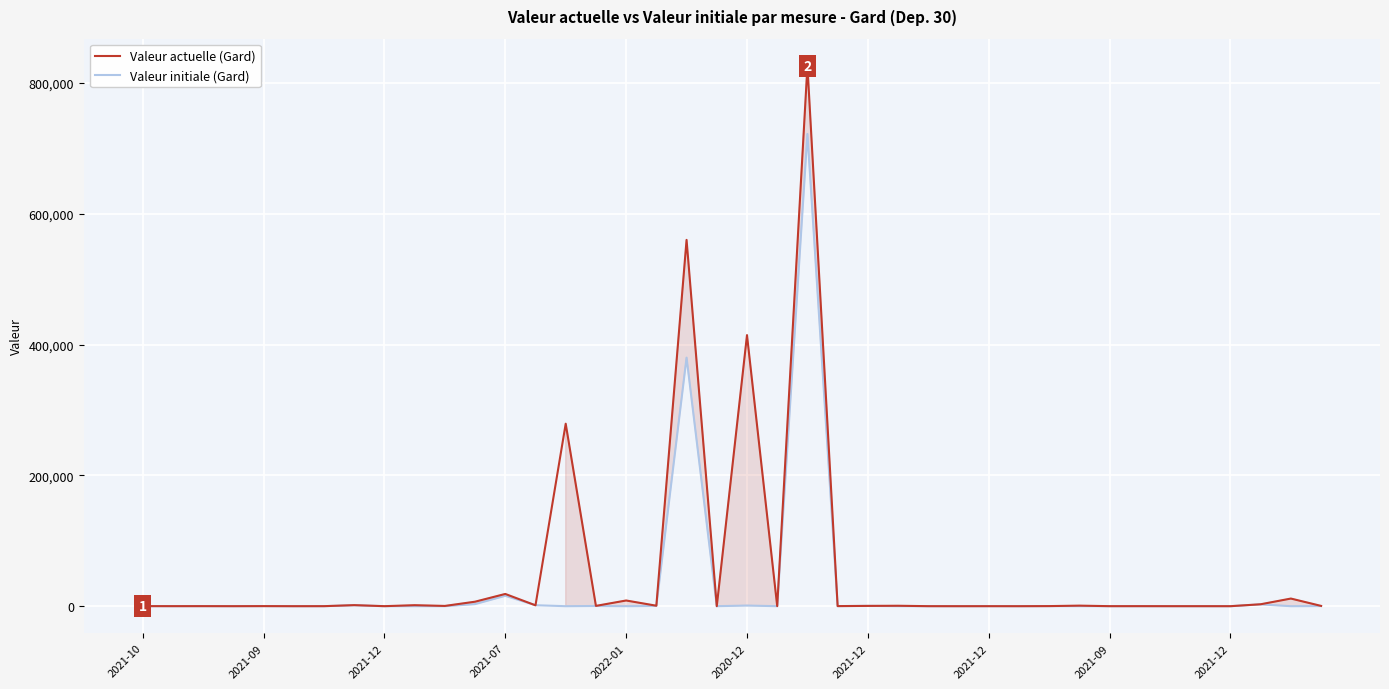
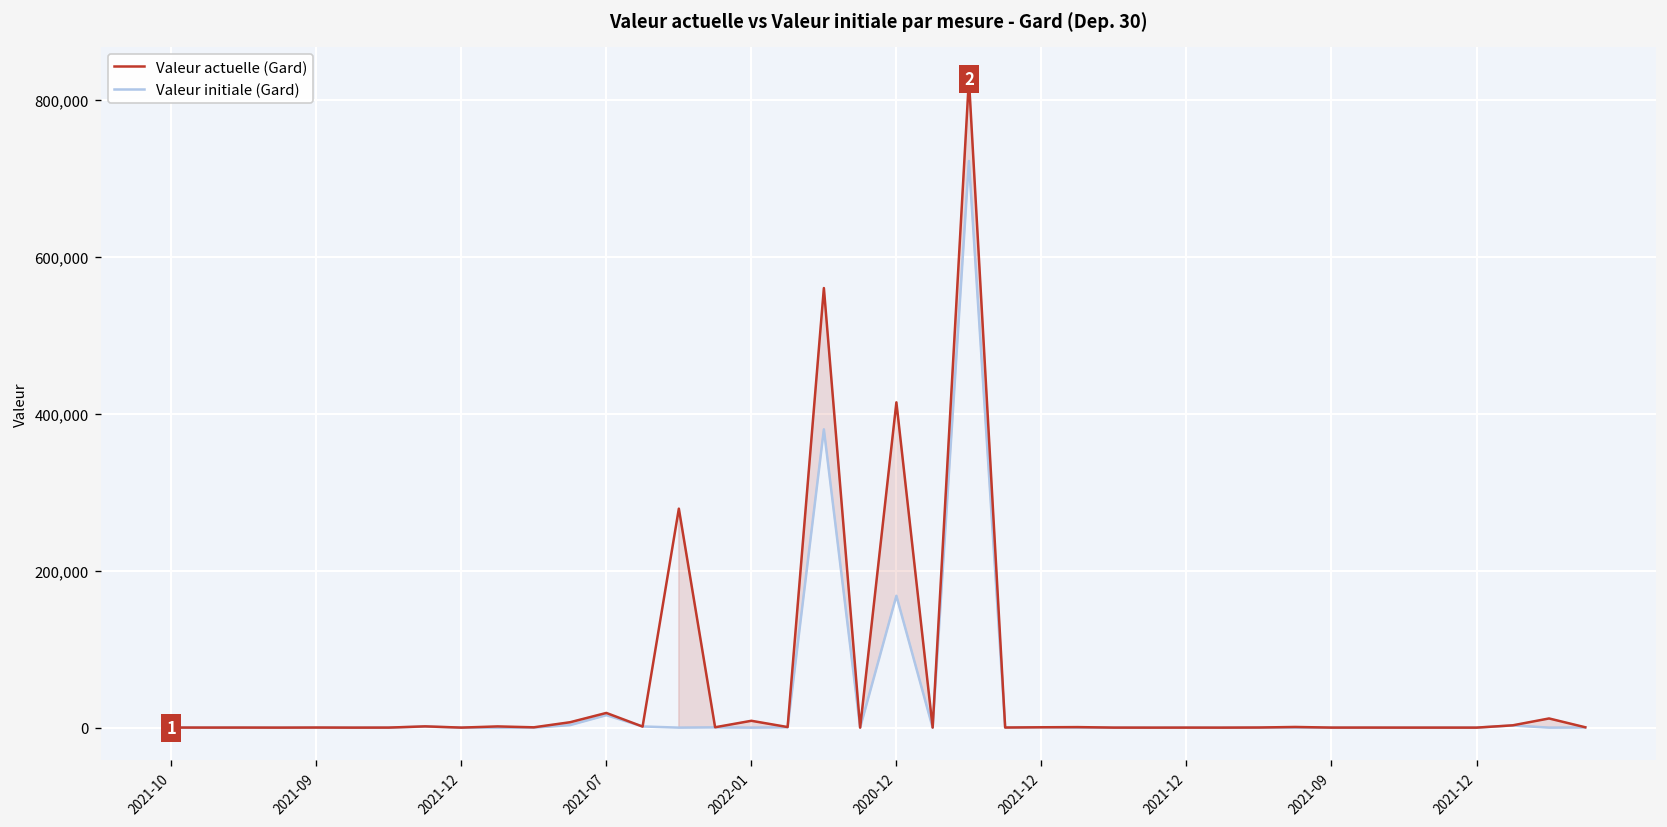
  {
    "Valeur actuelle (Gard)": {
      "2022-01": "10,000",
      "2020-12": "410,000"
    },
    "Valeur initiale (Gard)": {
      "2022-01": "0",
-     "2020-12": "0"
+     "2020-12": "170,000"
    }
  }
